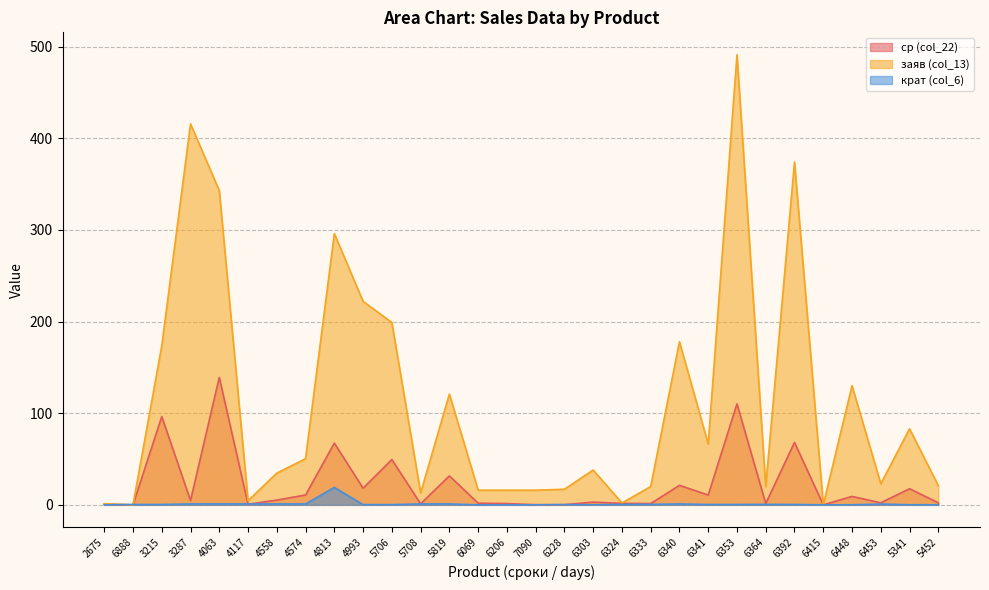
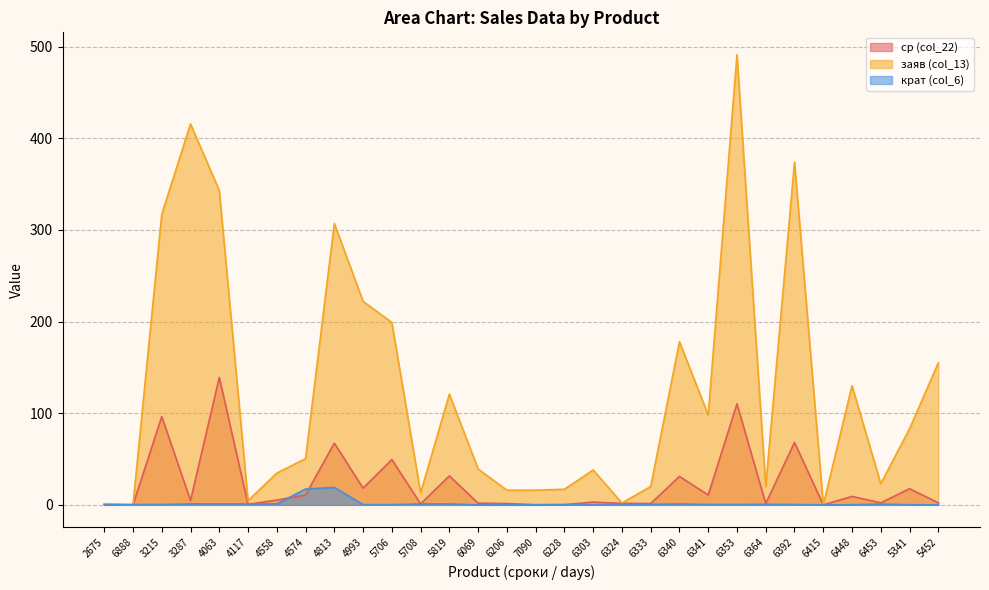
  {
    "ср (col_22)": {
      "3215": 100,
      "3287": 0,
      "4063": 140,
      "4558": 10,
      "4574": 10,
      "4813": 70,
      "4993": 20,
      "5706": 50,
      "5819": 30,
      "6303": 0,
-     "6340": 20,
+     "6340": 30,
      "6341": 10,
      "6353": 110,
      "6392": 70,
      "6448": 10,
      "5341": 20
    },
    "заяв (col_13)": {
-     "3215": 170,
+     "3215": 320,
      "3287": 420,
      "4063": 340,
      "4117": 0,
      "4558": 30,
      "4574": 50,
-     "4813": 300,
+     "4813": 310,
      "4993": 220,
      "5706": 200,
      "5708": 10,
      "5819": 120,
-     "6069": 20,
+     "6069": 40,
      "6206": 20,
      "7090": 20,
      "6228": 20,
      "6303": 40,
      "6333": 20,
      "6340": 180,
-     "6341": 70,
+     "6341": 100,
      "6353": 490,
      "6364": 20,
      "6392": 370,
      "6448": 130,
      "6453": 20,
      "5341": 80,
-     "5452": 20
+     "5452": 150
    },
    "крат (col_6)": {
      "3215": 0,
      "3287": 0,
      "4063": 0,
      "4558": 0,
-     "4574": 0,
+     "4574": 20,
      "4813": 20,
      "4993": 0,
      "5706": 0,
      "5819": 0,
      "6303": 0,
      "6340": 0,
      "6341": 0,
      "6353": 0,
      "6392": 0,
      "6448": 0,
      "5341": 0
    }
  }
